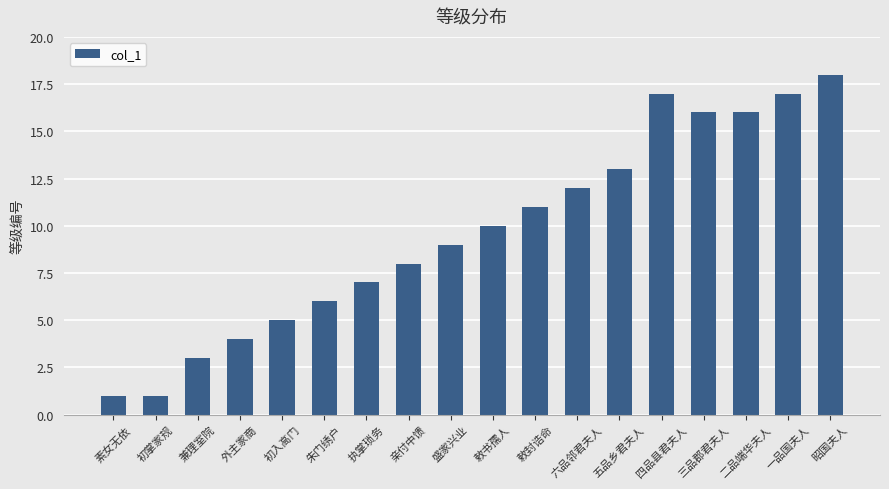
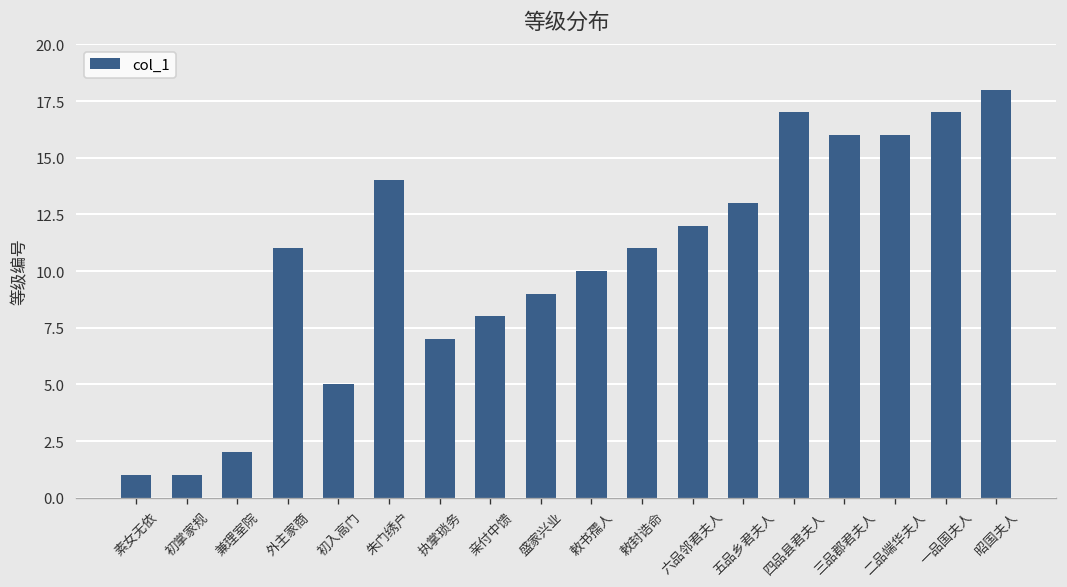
  {
    "素女无依": 1,
    "初掌家规": 1,
-   "兼理室院": 3,
-   "外主家商": 4,
+   "兼理室院": 2,
+   "外主家商": 11,
    "初入高门": 5,
-   "朱门绣户": 6,
+   "朱门绣户": 14,
    "执掌琐务": 7,
    "亲付中馈": 8,
    "盛家兴业": 9,
    "敕书孺人": 10,
    "敕封诰命": 11,
    "六品邻君夫人": 12,
    "五品乡君夫人": 13,
    "四品县君夫人": 17,
    "三品郡君夫人": 16,
    "二品端华夫人": 16,
    "一品国夫人": 17,
    "昭国夫人": 18
  }
